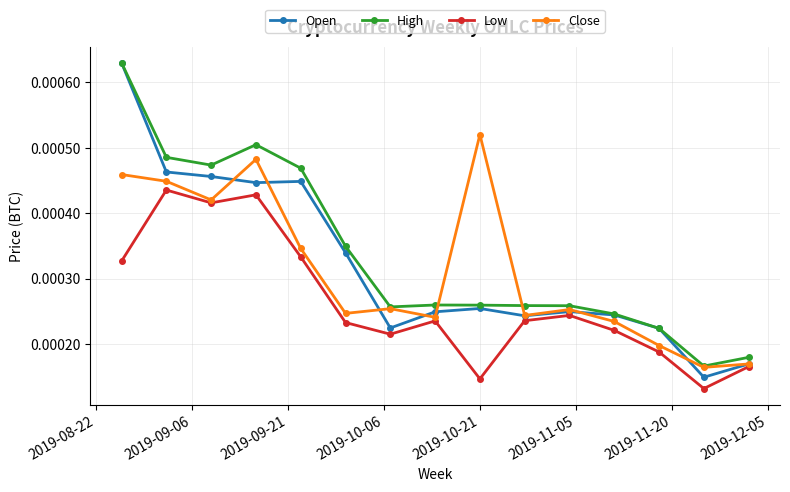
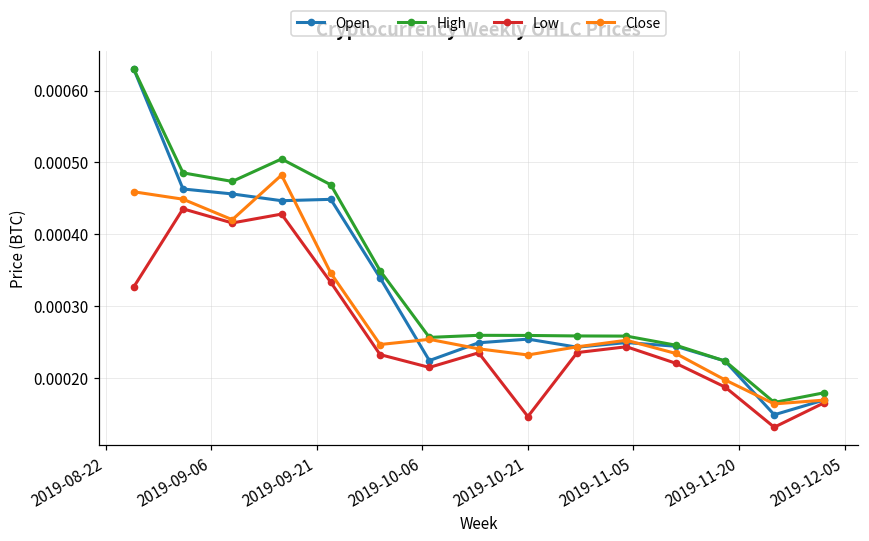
  {
    "Open": {
      "2019-10-21": 0.00025
    },
    "High": {
      "2019-10-21": 0.00026
    },
    "Low": {
      "2019-10-21": 0.00015
    },
    "Close": {
-     "2019-10-21": 0.00052
+     "2019-10-21": 0.00023
    }
  }
